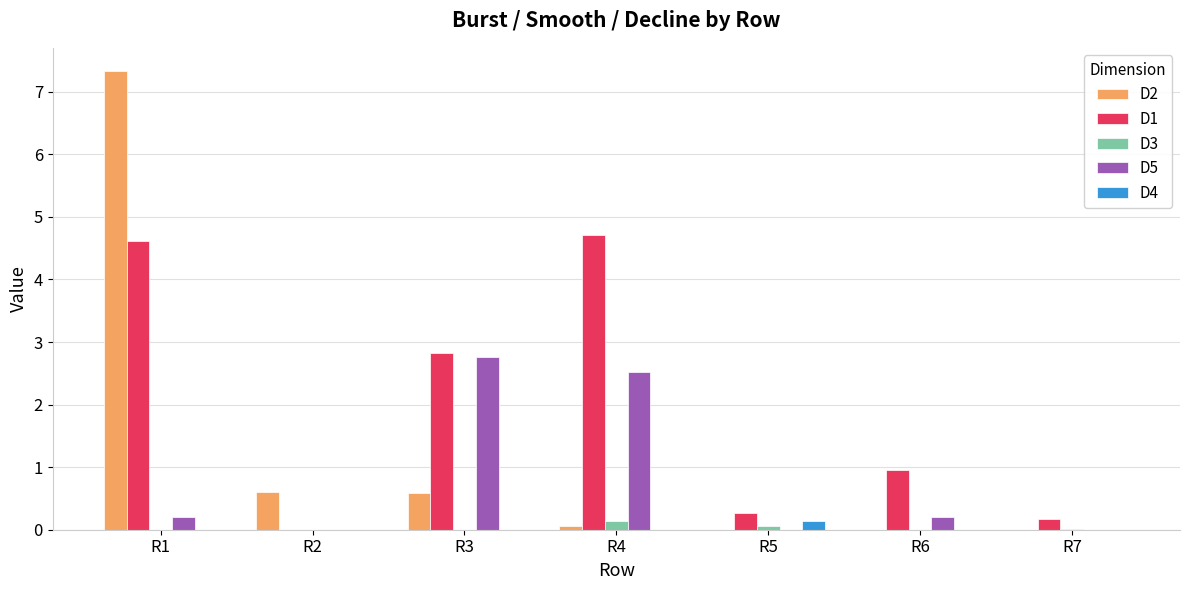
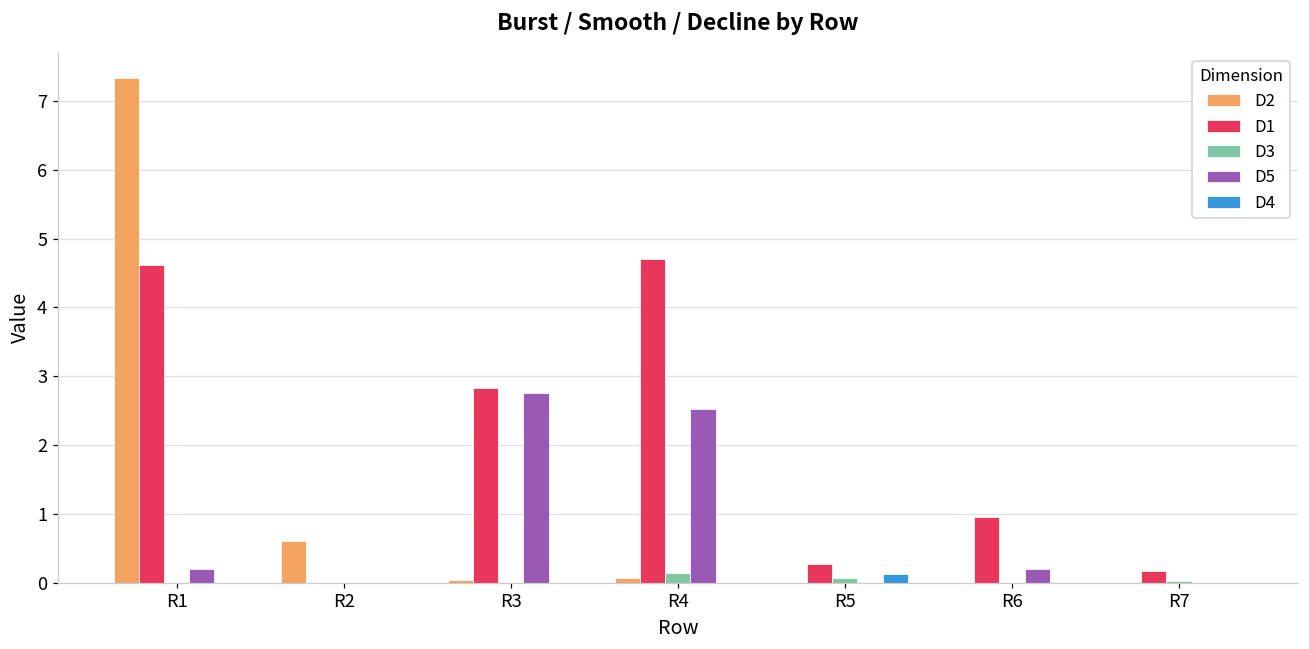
  {
    "D2": {
      "R1": 7.3,
      "R2": 0.6,
-     "R3": 0.6,
+     "R3": 0.0,
      "R4": 0.1,
      "R5": 0.0,
      "R6": 0.0,
      "R7": 0.0
    },
    "D1": {
      "R1": 4.6,
      "R2": 0.0,
      "R3": 2.8,
      "R4": 4.7,
      "R5": 0.3,
      "R6": 1.0,
      "R7": 0.2
    },
    "D3": {
      "R1": 0.0,
      "R2": 0.0,
      "R3": 0.0,
      "R4": 0.1,
      "R5": 0.1,
      "R6": 0.0
    },
    "D5": {
      "R1": 0.2,
      "R2": 0.0,
      "R3": 2.8,
      "R4": 2.5,
      "R5": 0.0,
      "R6": 0.2,
      "R7": 0.0
    },
    "D4": {
      "R1": 0.0,
      "R2": 0.0,
      "R3": 0.0,
      "R4": 0.0,
      "R5": 0.1,
      "R6": 0.0,
      "R7": 0.0
    }
  }
